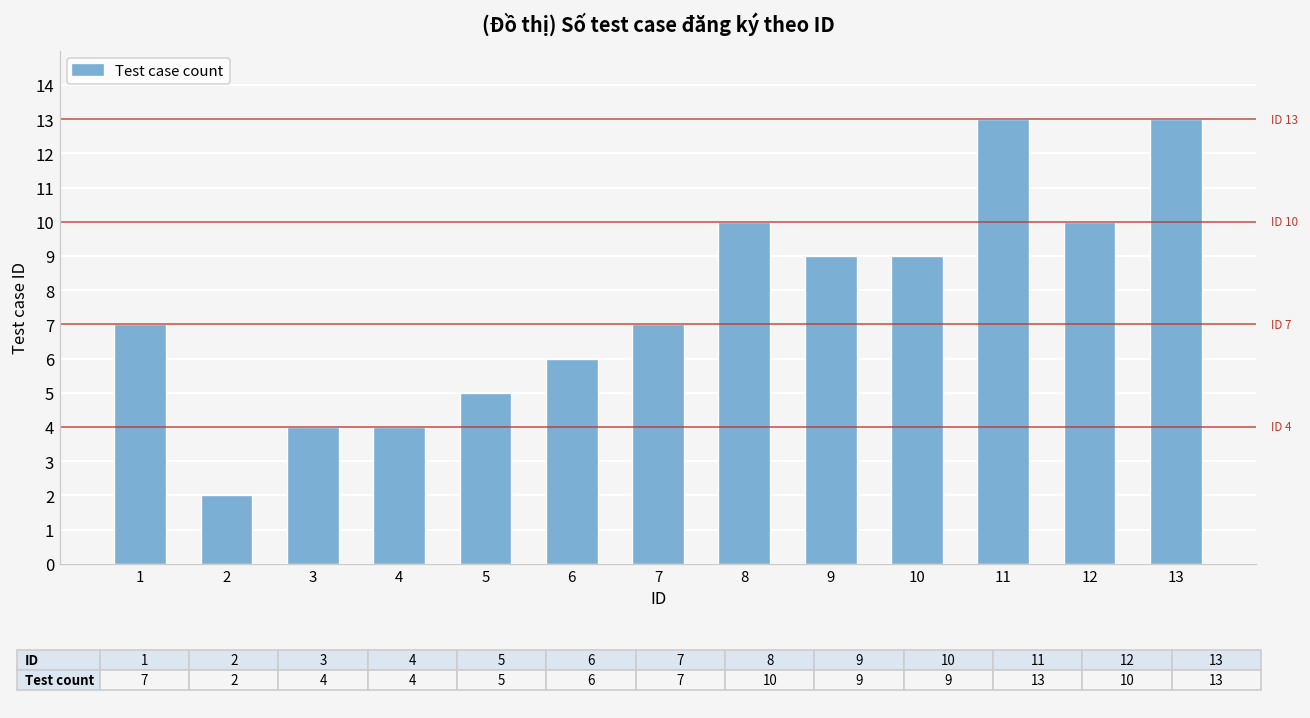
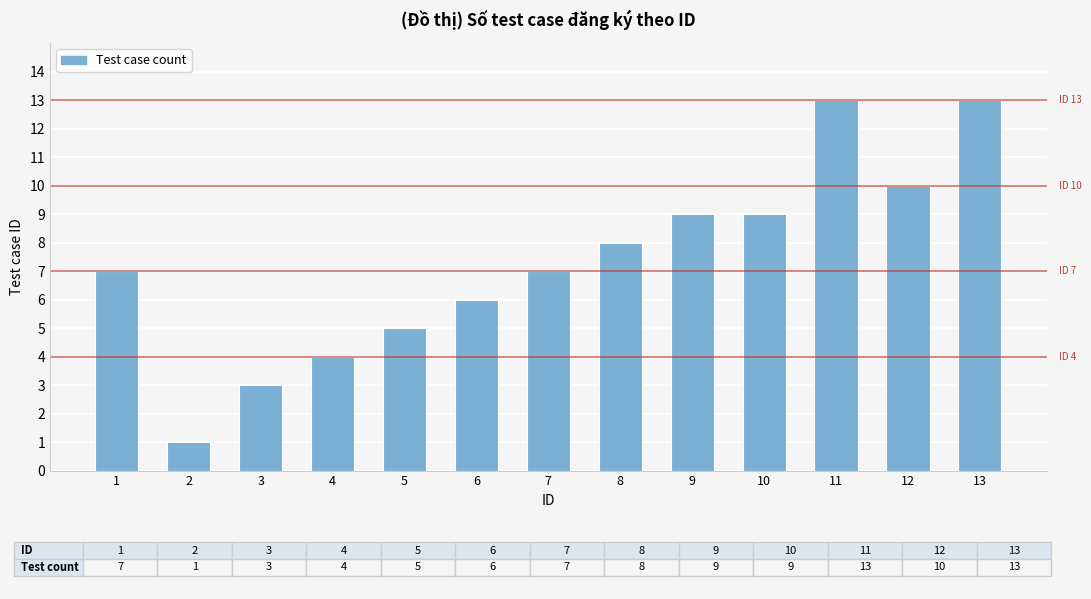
  {
-   "2": 2,
-   "3": 4,
-   "8": 10
+   "2": 1,
+   "3": 3,
+   "8": 8
  }
